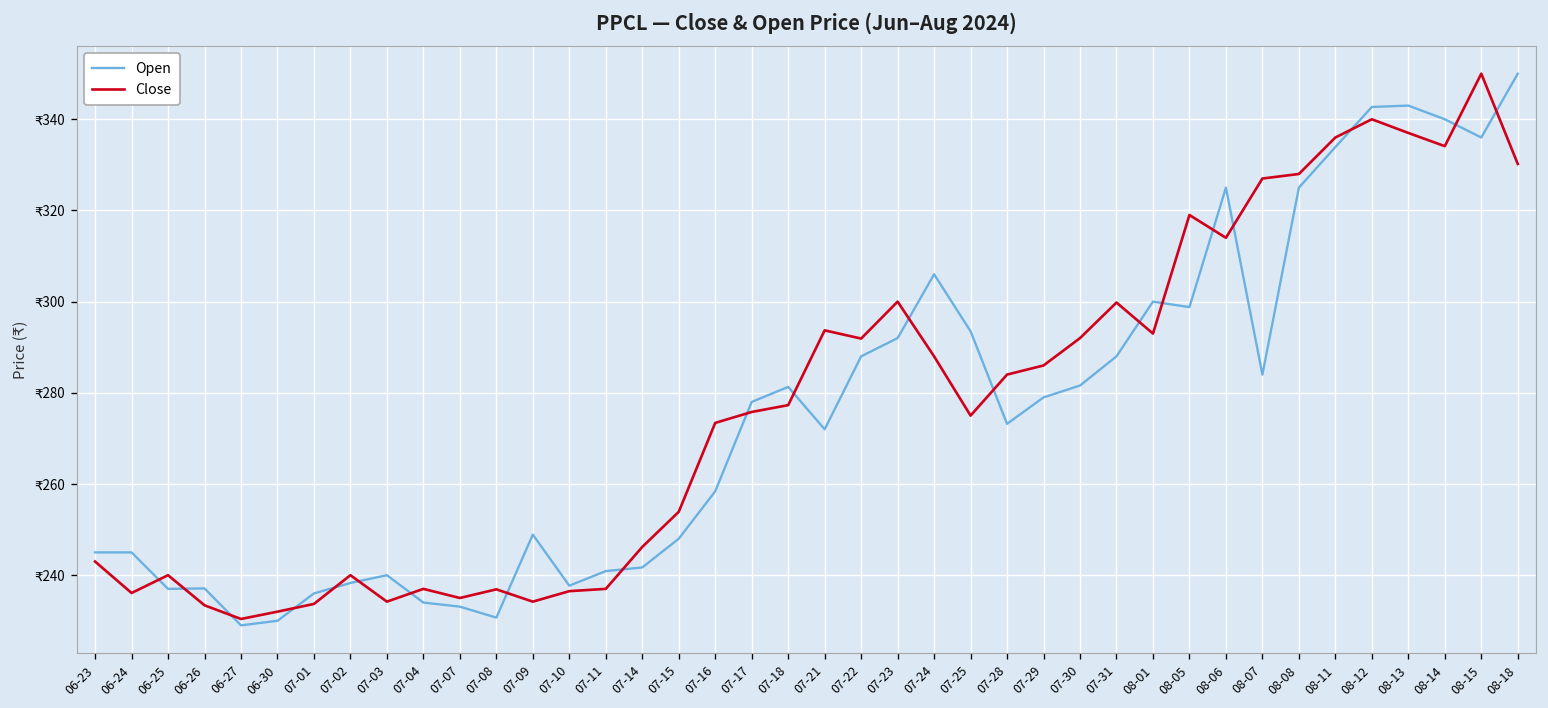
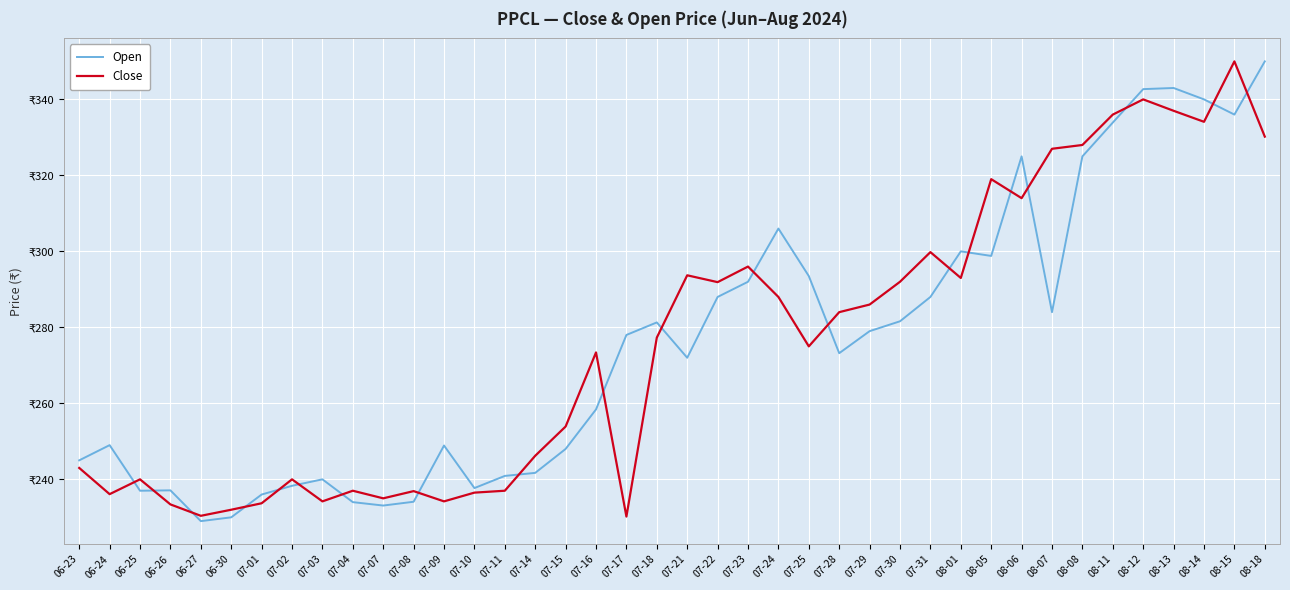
  {
    "Open": {
      "06-23": "₹245",
-     "06-24": "₹245",
+     "06-24": "₹249",
      "06-25": "₹237",
      "06-26": "₹237",
      "06-27": "₹229",
      "06-30": "₹230",
      "07-01": "₹236",
      "07-02": "₹238",
      "07-03": "₹240",
      "07-04": "₹234",
      "07-07": "₹233",
-     "07-08": "₹231",
+     "07-08": "₹234",
      "07-09": "₹249",
      "07-10": "₹238",
      "07-11": "₹241",
      "07-14": "₹242",
      "07-15": "₹248",
      "07-16": "₹258",
      "07-17": "₹278",
      "07-18": "₹281",
      "07-21": "₹272",
      "07-22": "₹288",
      "07-23": "₹292",
      "07-24": "₹306",
      "07-25": "₹294",
      "07-28": "₹273",
      "07-29": "₹279",
      "07-30": "₹282",
      "07-31": "₹288",
      "08-01": "₹300",
      "08-05": "₹299",
      "08-06": "₹325",
      "08-07": "₹284",
      "08-08": "₹325",
      "08-11": "₹334",
      "08-12": "₹343",
      "08-13": "₹343",
      "08-14": "₹340",
      "08-15": "₹336",
      "08-18": "₹350"
    },
    "Close": {
      "06-23": "₹243",
      "06-24": "₹236",
      "06-25": "₹240",
      "06-26": "₹233",
      "06-27": "₹230",
      "06-30": "₹232",
      "07-01": "₹234",
      "07-02": "₹240",
      "07-03": "₹234",
      "07-04": "₹237",
      "07-07": "₹235",
      "07-08": "₹237",
      "07-09": "₹234",
      "07-10": "₹237",
      "07-11": "₹237",
      "07-14": "₹246",
      "07-15": "₹254",
      "07-16": "₹273",
-     "07-17": "₹276",
+     "07-17": "₹230",
      "07-18": "₹277",
      "07-21": "₹294",
      "07-22": "₹292",
-     "07-23": "₹300",
+     "07-23": "₹296",
      "07-24": "₹288",
      "07-25": "₹275",
      "07-28": "₹284",
      "07-29": "₹286",
      "07-30": "₹292",
      "07-31": "₹300",
      "08-01": "₹293",
      "08-05": "₹319",
      "08-06": "₹314",
      "08-07": "₹327",
      "08-08": "₹328",
      "08-11": "₹336",
      "08-12": "₹340",
      "08-13": "₹337",
      "08-14": "₹334",
      "08-15": "₹350",
      "08-18": "₹330"
    }
  }
